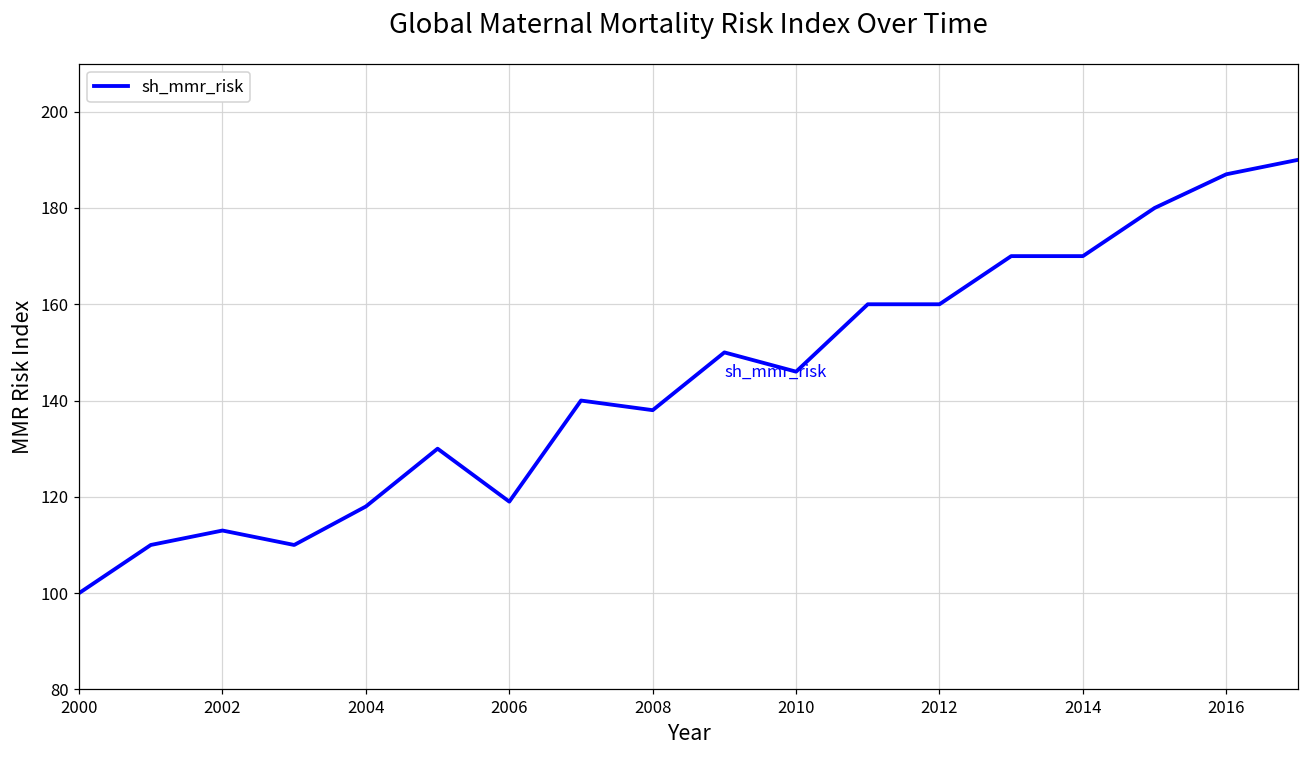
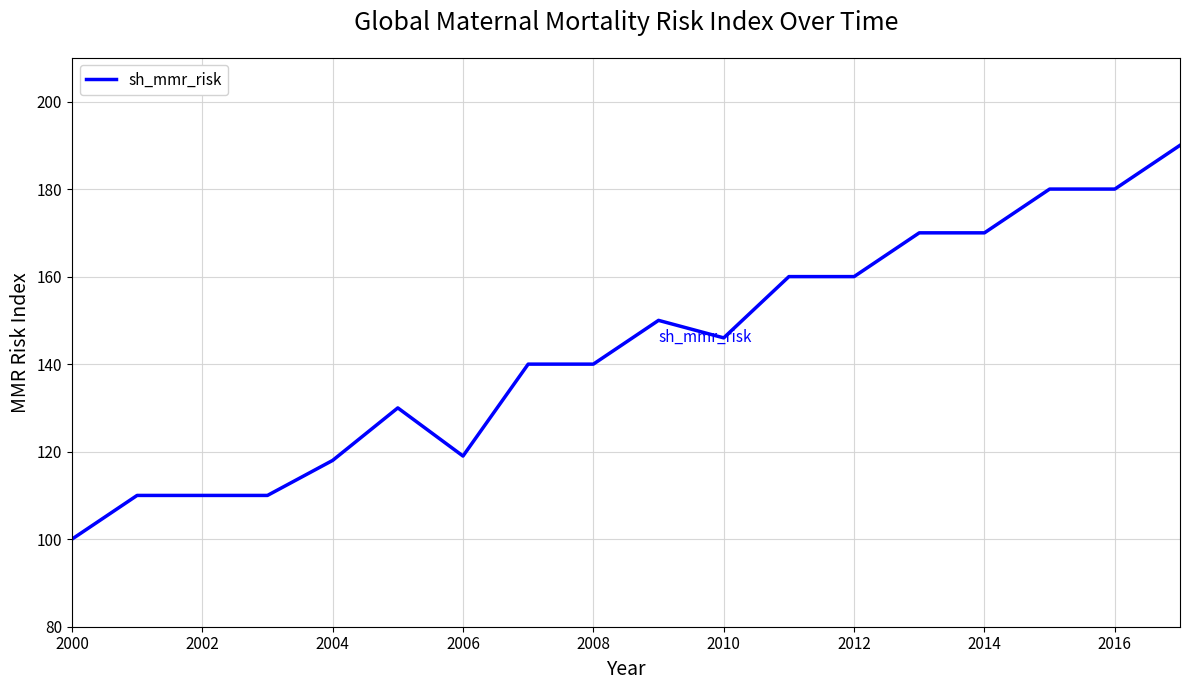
  {
    "2000": 100,
-   "2002": 113,
+   "2002": 110,
    "2004": 118,
    "2006": 119,
-   "2008": 138,
+   "2008": 140,
    "2010": 146,
    "2012": 160,
    "2014": 170,
-   "2016": 187
+   "2016": 180
  }
